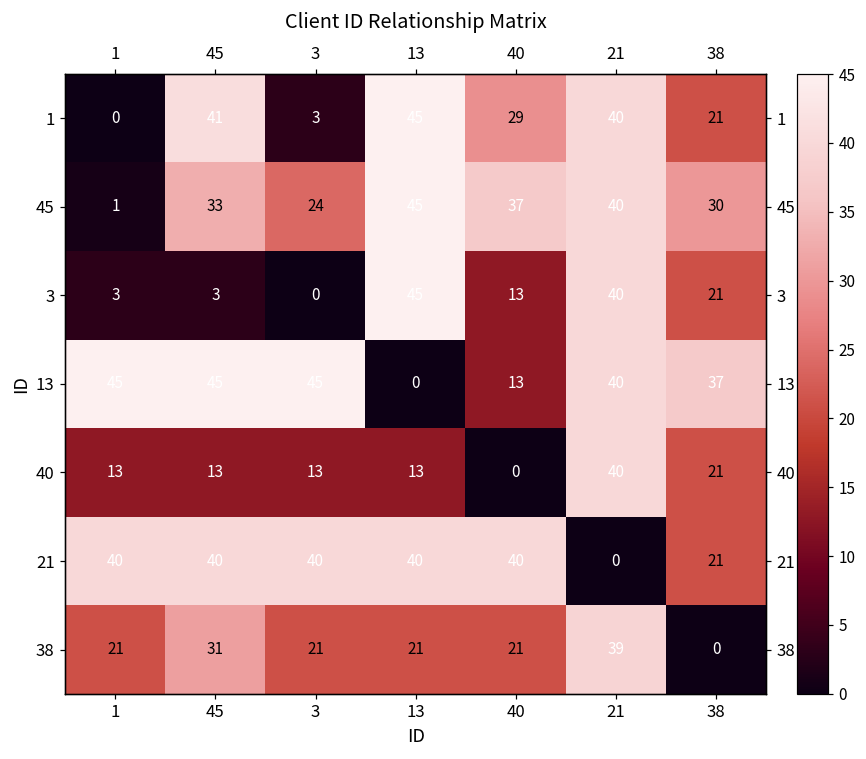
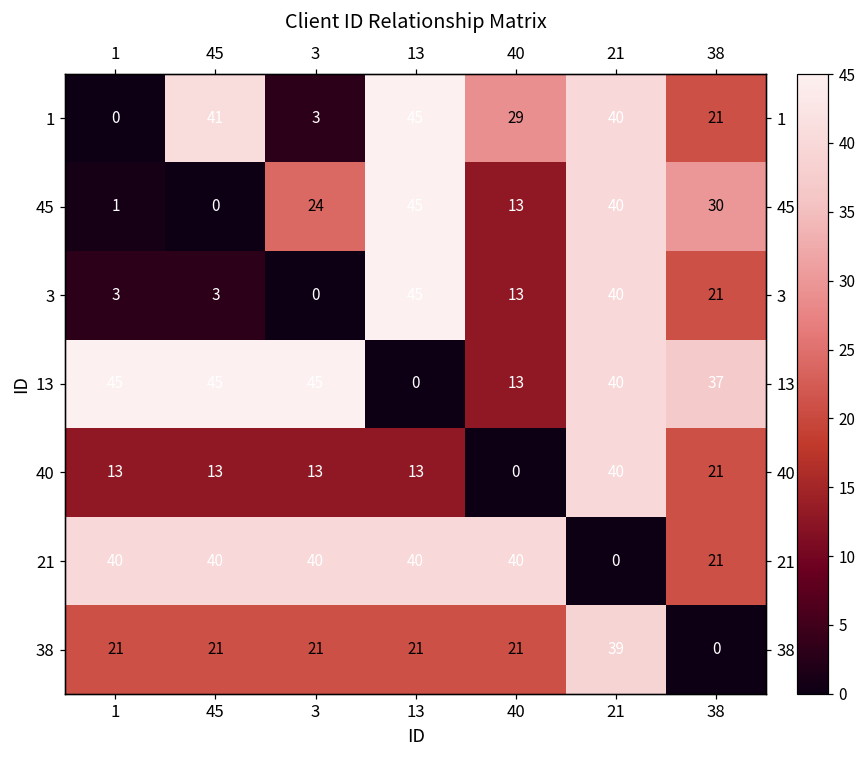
  {
    "1": {
      "1": 0,
      "3": 3,
      "40": 29,
      "38": 21
    },
    "45": {
      "1": 1,
-     "45": 33,
+     "45": 0,
      "3": 24,
-     "40": 37,
+     "40": 13,
      "38": 30
    },
    "3": {
      "1": 3,
      "45": 3,
      "3": 0,
      "40": 13,
      "38": 21
    },
    "13": {
      "13": 0,
      "40": 13,
      "38": 37
    },
    "40": {
      "1": 13,
      "45": 13,
      "3": 13,
      "13": 13,
      "40": 0,
      "38": 21
    },
    "21": {
      "21": 0,
      "38": 21
    },
    "38": {
      "1": 21,
-     "45": 31,
+     "45": 21,
      "3": 21,
      "13": 21,
      "40": 21,
      "38": 0
    }
  }
